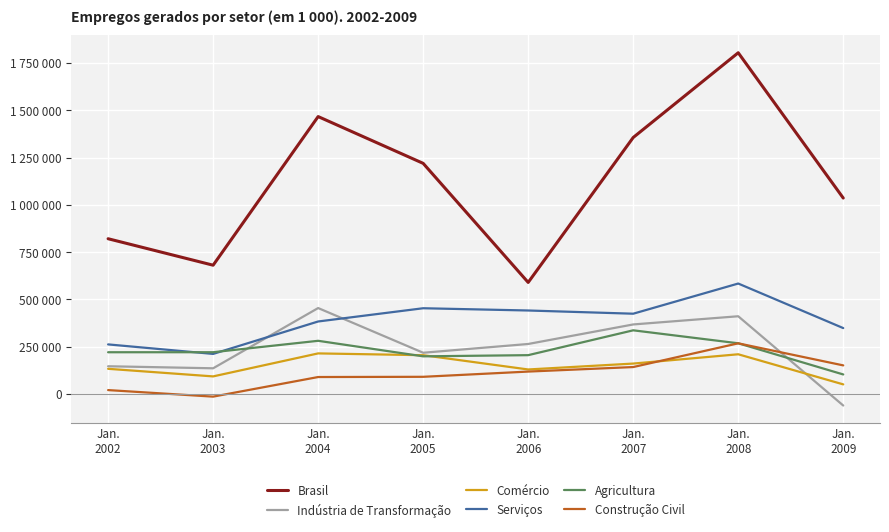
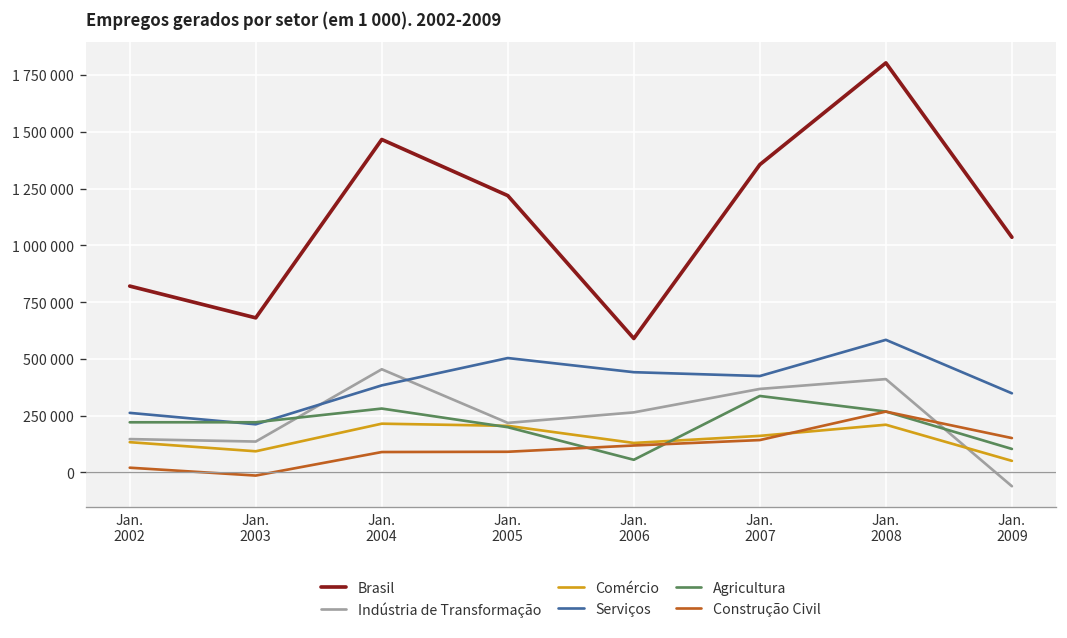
  {
    "Brasil": {
      "Jan. 2002": 820000,
      "Jan. 2003": 680000,
      "Jan. 2004": 1470000,
      "Jan. 2005": 1220000,
      "Jan. 2006": 590000,
      "Jan. 2007": 1360000,
      "Jan. 2008": 1800000,
      "Jan. 2009": 1040000
    },
    "Indústria de Transformação": {
      "Jan. 2002": 150000,
      "Jan. 2003": 140000,
      "Jan. 2004": 450000,
      "Jan. 2006": 260000,
      "Jan. 2007": 370000,
      "Jan. 2008": 410000,
      "Jan. 2009": -60000
    },
    "Comércio": {
      "Jan. 2002": 130000,
      "Jan. 2003": 90000,
      "Jan. 2004": 210000,
      "Jan. 2007": 160000,
      "Jan. 2008": 210000,
      "Jan. 2009": 50000
    },
    "Serviços": {
      "Jan. 2002": 260000,
      "Jan. 2004": 380000,
-     "Jan. 2005": 450000,
+     "Jan. 2005": 500000,
      "Jan. 2006": 440000,
      "Jan. 2007": 420000,
      "Jan. 2008": 580000,
      "Jan. 2009": 350000
    },
    "Agricultura": {
      "Jan. 2002": 220000,
      "Jan. 2004": 280000,
-     "Jan. 2006": 210000,
+     "Jan. 2006": 60000,
      "Jan. 2007": 340000,
      "Jan. 2009": 100000
    },
    "Construção Civil": {
      "Jan. 2002": 20000,
      "Jan. 2003": -10000,
      "Jan. 2004": 90000,
      "Jan. 2005": 90000,
      "Jan. 2007": 140000,
      "Jan. 2009": 150000
    }
  }
